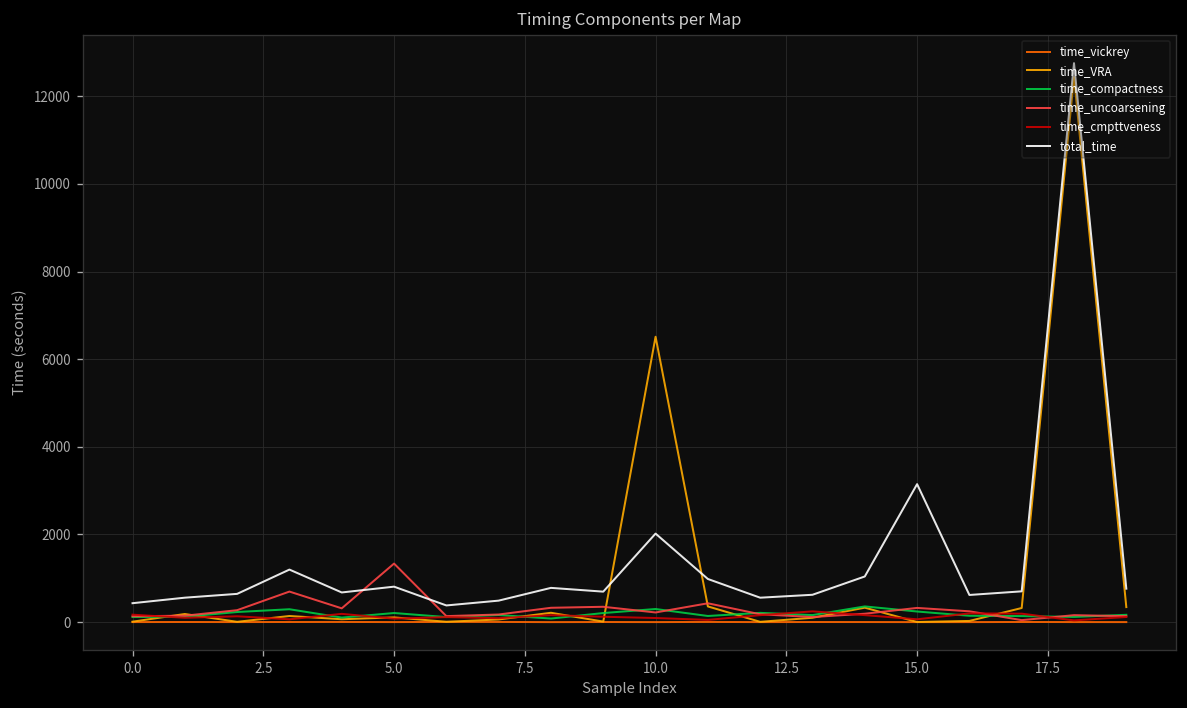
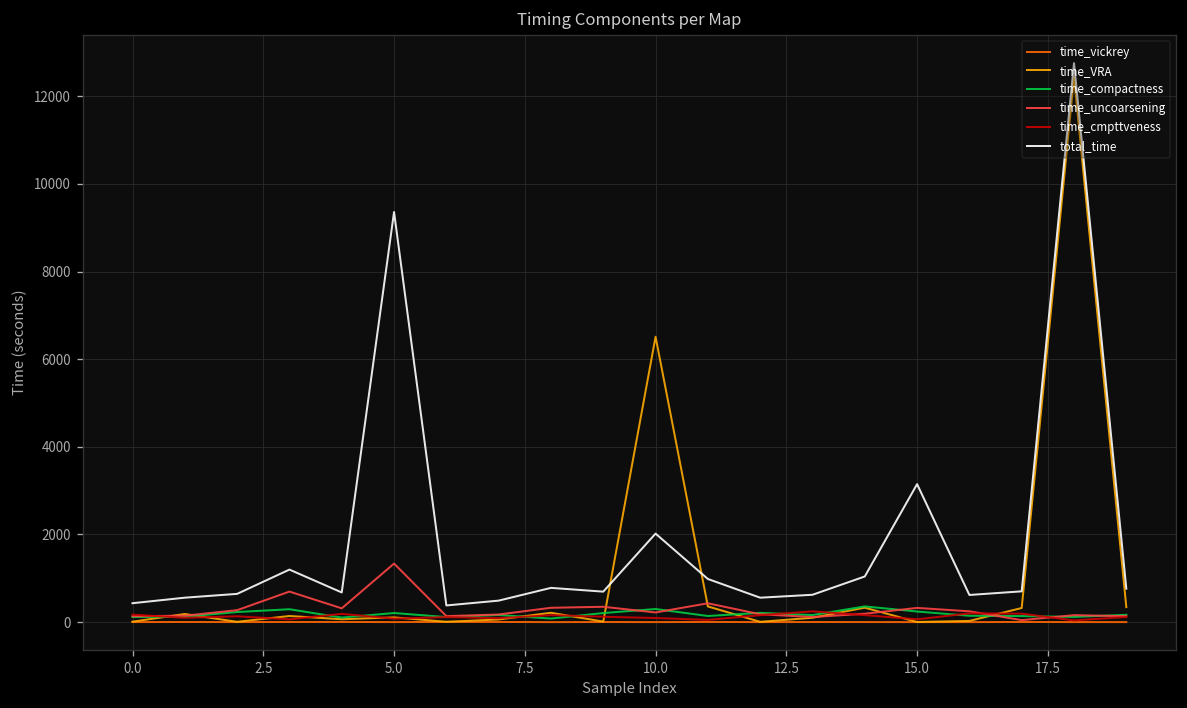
  {
    "time_vickrey": {
      "5.0": 0,
      "10.0": 0
    },
    "time_VRA": {
      "10.0": 6500
    },
    "time_compactness": {
      "5.0": 200,
      "10.0": 300,
      "15.0": 200
    },
    "time_uncoarsening": {
      "5.0": 1300,
      "10.0": 200,
      "15.0": 300
    },
    "time_cmpttveness": {
      "10.0": 100
    },
    "total_time": {
      "0.0": 400,
-     "5.0": 800,
+     "5.0": 9400,
      "10.0": 2000,
      "15.0": 3100
    }
  }
